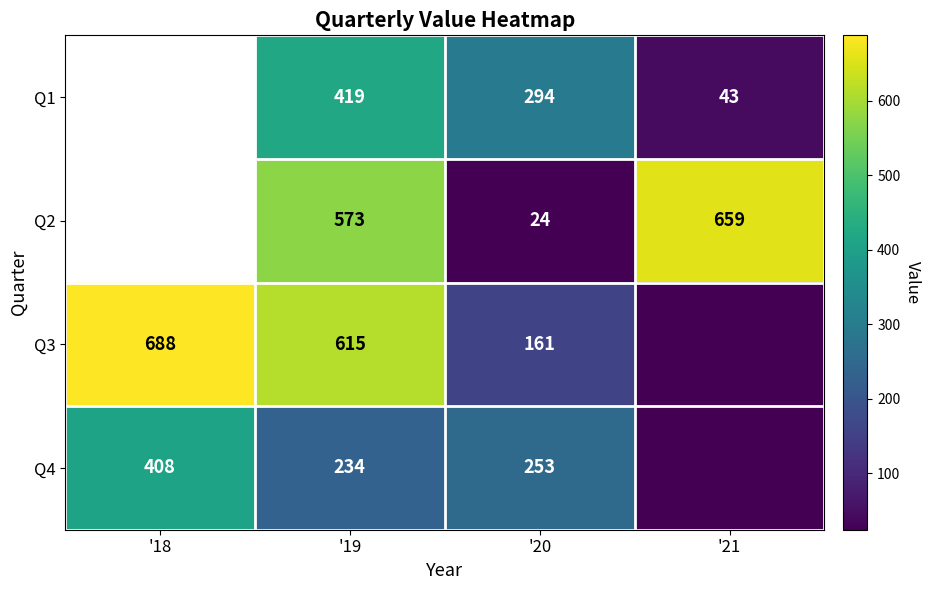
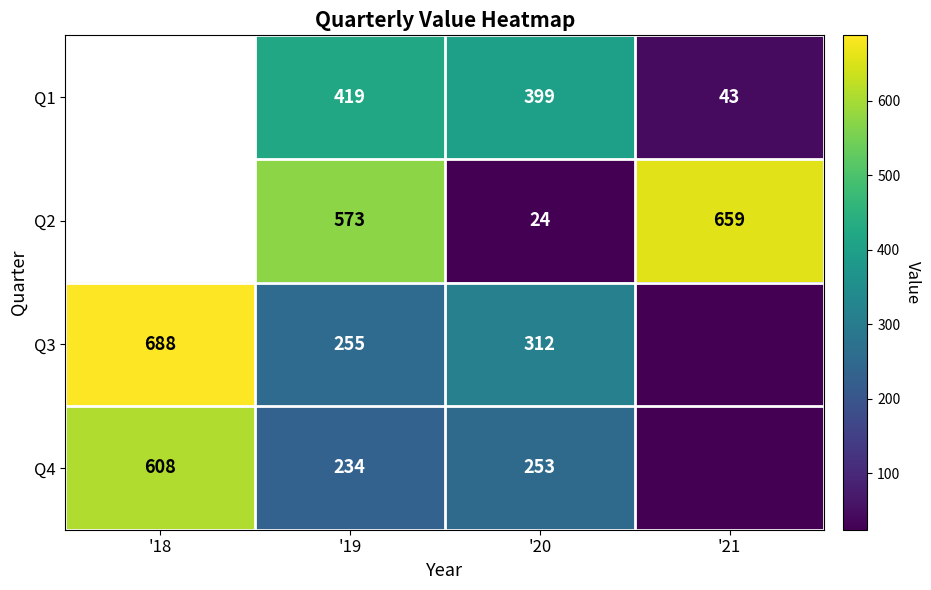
  {
    "Q1": {
      "'19": 419,
-     "'20": 294,
+     "'20": 399,
      "'21": 43
    },
    "Q2": {
      "'19": 573,
      "'20": 24,
      "'21": 659
    },
    "Q3": {
      "'18": 688,
-     "'19": 615,
-     "'20": 161
+     "'19": 255,
+     "'20": 312
    },
    "Q4": {
-     "'18": 408,
+     "'18": 608,
      "'19": 234,
      "'20": 253
    }
  }
